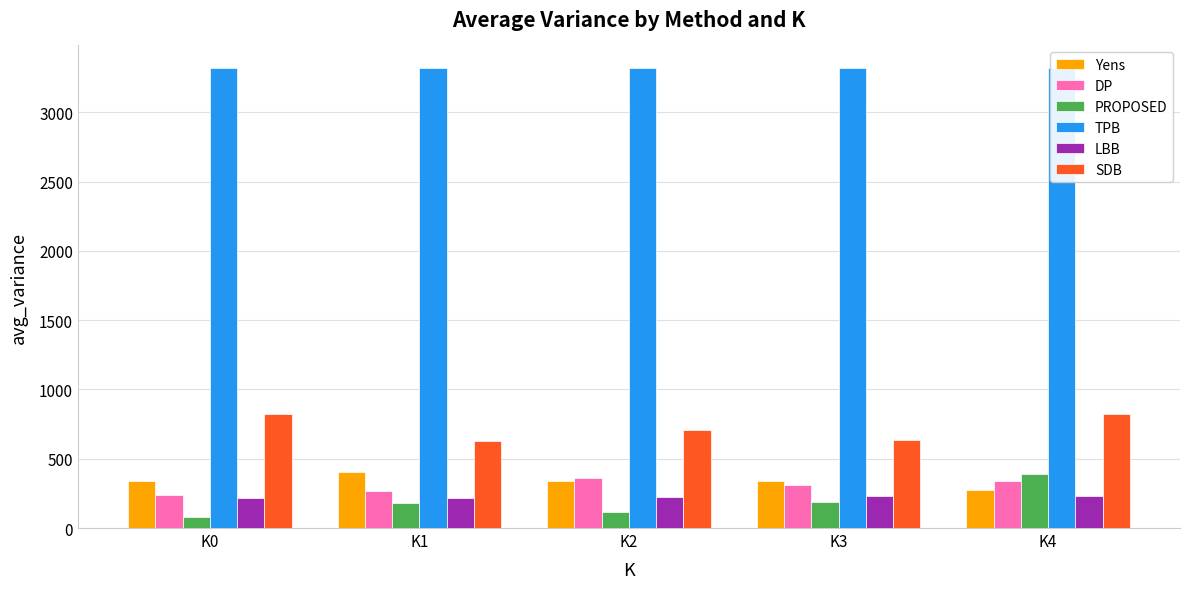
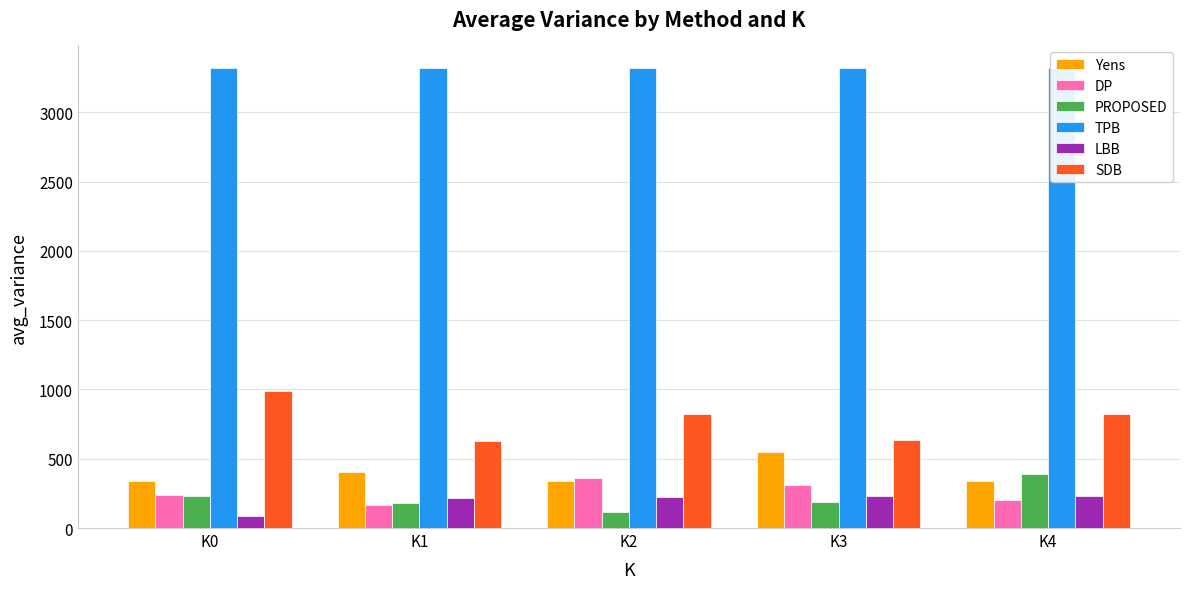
  {
    "Yens": {
      "K0": 340,
      "K1": 400,
      "K2": 340,
-     "K3": 340,
-     "K4": 270
+     "K3": 550,
+     "K4": 340
    },
    "DP": {
      "K0": 230,
-     "K1": 260,
+     "K1": 170,
      "K2": 360,
      "K3": 310,
-     "K4": 340
+     "K4": 200
    },
    "PROPOSED": {
-     "K0": 80,
+     "K0": 230,
      "K1": 180,
      "K2": 110,
      "K3": 190,
      "K4": 390
    },
    "TPB": {
      "K0": 3320,
      "K1": 3320,
      "K2": 3320,
      "K3": 3320
    },
    "LBB": {
-     "K0": 210,
+     "K0": 80,
      "K1": 220,
      "K2": 220,
      "K3": 230,
      "K4": 230
    },
    "SDB": {
-     "K0": 830,
+     "K0": 990,
      "K1": 630,
-     "K2": 710,
+     "K2": 820,
      "K3": 640,
      "K4": 820
    }
  }
